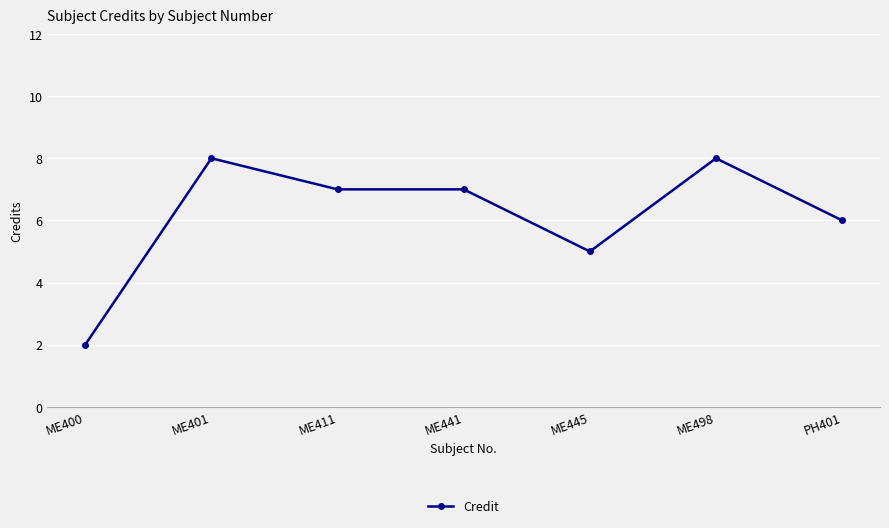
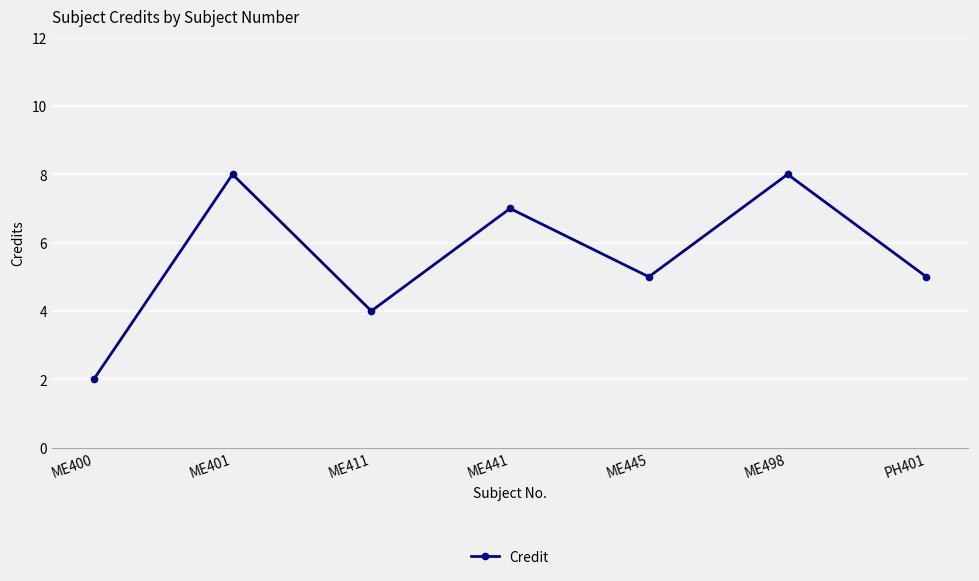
  {
    "ME400": 2,
    "ME401": 8,
-   "ME411": 7,
+   "ME411": 4,
    "ME441": 7,
    "ME445": 5,
    "ME498": 8,
-   "PH401": 6
+   "PH401": 5
  }
